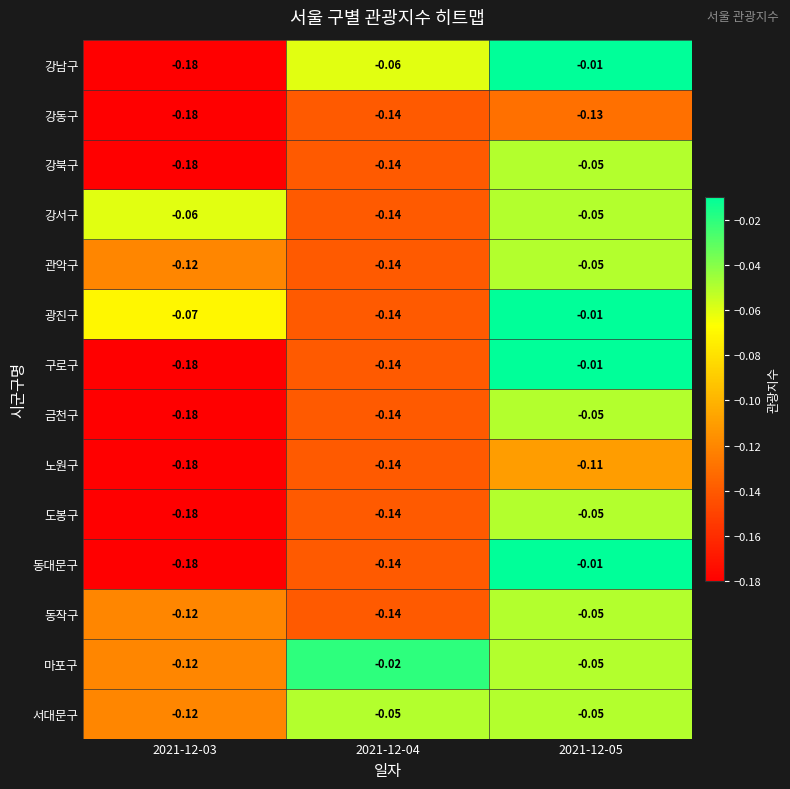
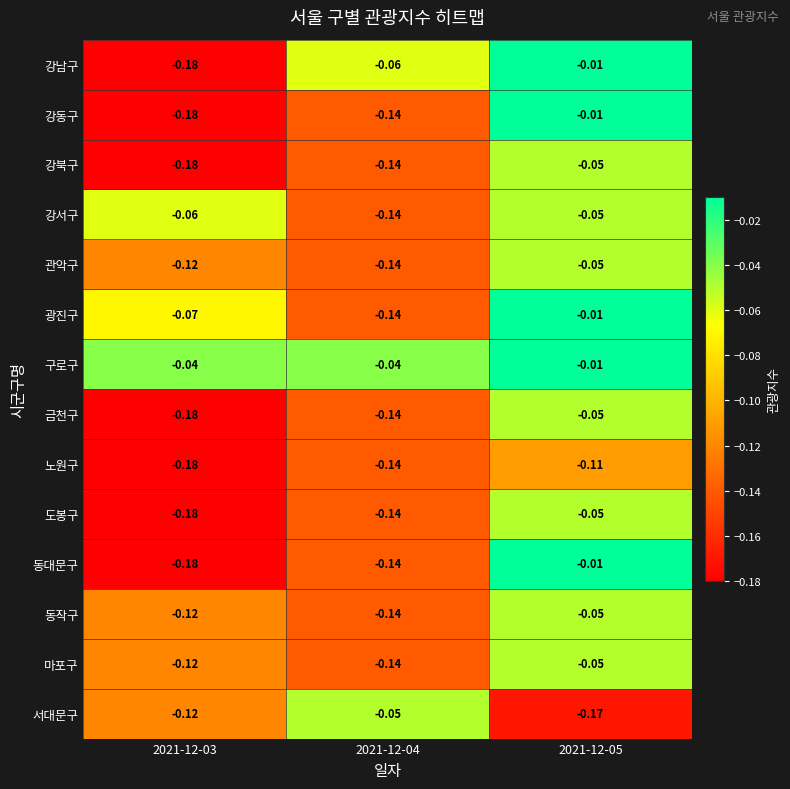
  {
    "강남구": {
      "2021-12-03": -0.18,
      "2021-12-04": -0.06,
      "2021-12-05": -0.01
    },
    "강동구": {
      "2021-12-03": -0.18,
      "2021-12-04": -0.14,
-     "2021-12-05": -0.13
+     "2021-12-05": -0.01
    },
    "강북구": {
      "2021-12-03": -0.18,
      "2021-12-04": -0.14,
      "2021-12-05": -0.05
    },
    "강서구": {
      "2021-12-03": -0.06,
      "2021-12-04": -0.14,
      "2021-12-05": -0.05
    },
    "관악구": {
      "2021-12-03": -0.12,
      "2021-12-04": -0.14,
      "2021-12-05": -0.05
    },
    "광진구": {
      "2021-12-03": -0.07,
      "2021-12-04": -0.14,
      "2021-12-05": -0.01
    },
    "구로구": {
-     "2021-12-03": -0.18,
-     "2021-12-04": -0.14,
+     "2021-12-03": -0.04,
+     "2021-12-04": -0.04,
      "2021-12-05": -0.01
    },
    "금천구": {
      "2021-12-03": -0.18,
      "2021-12-04": -0.14,
      "2021-12-05": -0.05
    },
    "노원구": {
      "2021-12-03": -0.18,
      "2021-12-04": -0.14,
      "2021-12-05": -0.11
    },
    "도봉구": {
      "2021-12-03": -0.18,
      "2021-12-04": -0.14,
      "2021-12-05": -0.05
    },
    "동대문구": {
      "2021-12-03": -0.18,
      "2021-12-04": -0.14,
      "2021-12-05": -0.01
    },
    "동작구": {
      "2021-12-03": -0.12,
      "2021-12-04": -0.14,
      "2021-12-05": -0.05
    },
    "마포구": {
      "2021-12-03": -0.12,
-     "2021-12-04": -0.02,
+     "2021-12-04": -0.14,
      "2021-12-05": -0.05
    },
    "서대문구": {
      "2021-12-03": -0.12,
      "2021-12-04": -0.05,
-     "2021-12-05": -0.05
+     "2021-12-05": -0.17
    }
  }
